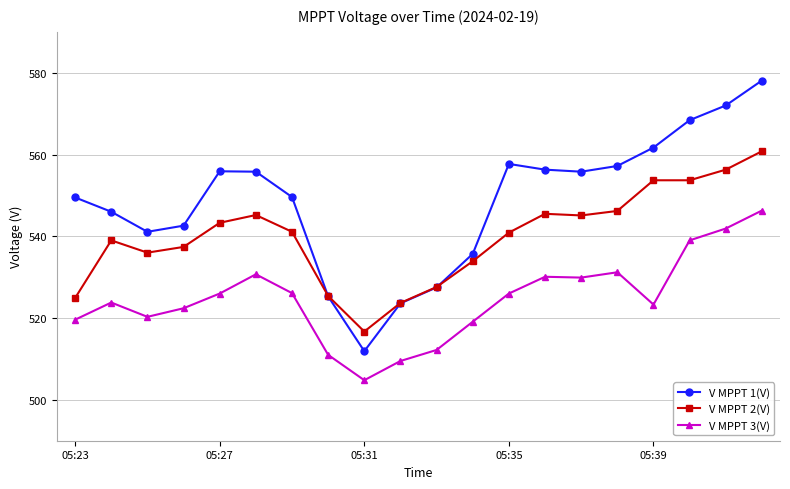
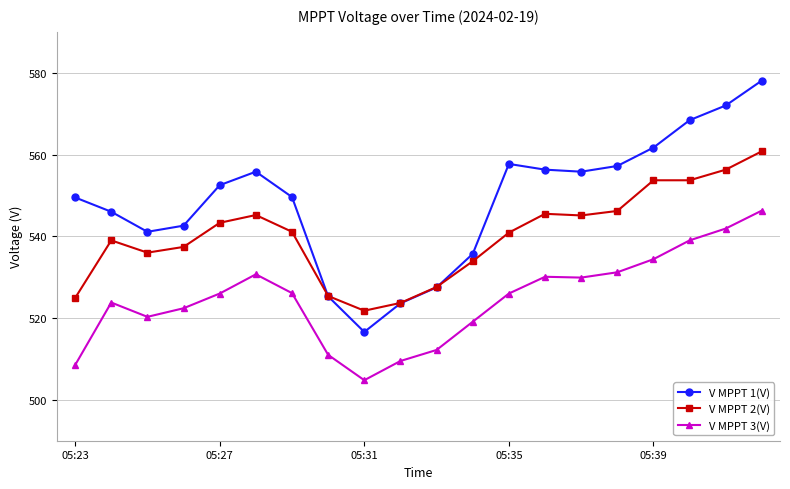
  {
    "V MPPT 1(V)": {
      "05:23": 550,
-     "05:27": 556,
-     "05:31": 512,
+     "05:27": 553,
+     "05:31": 517,
      "05:35": 558,
      "05:39": 562
    },
    "V MPPT 2(V)": {
      "05:23": 525,
      "05:27": 543,
-     "05:31": 517,
+     "05:31": 522,
      "05:35": 541,
      "05:39": 554
    },
    "V MPPT 3(V)": {
-     "05:23": 520,
+     "05:23": 509,
      "05:27": 526,
      "05:31": 505,
      "05:35": 526,
-     "05:39": 523
+     "05:39": 534
    }
  }
